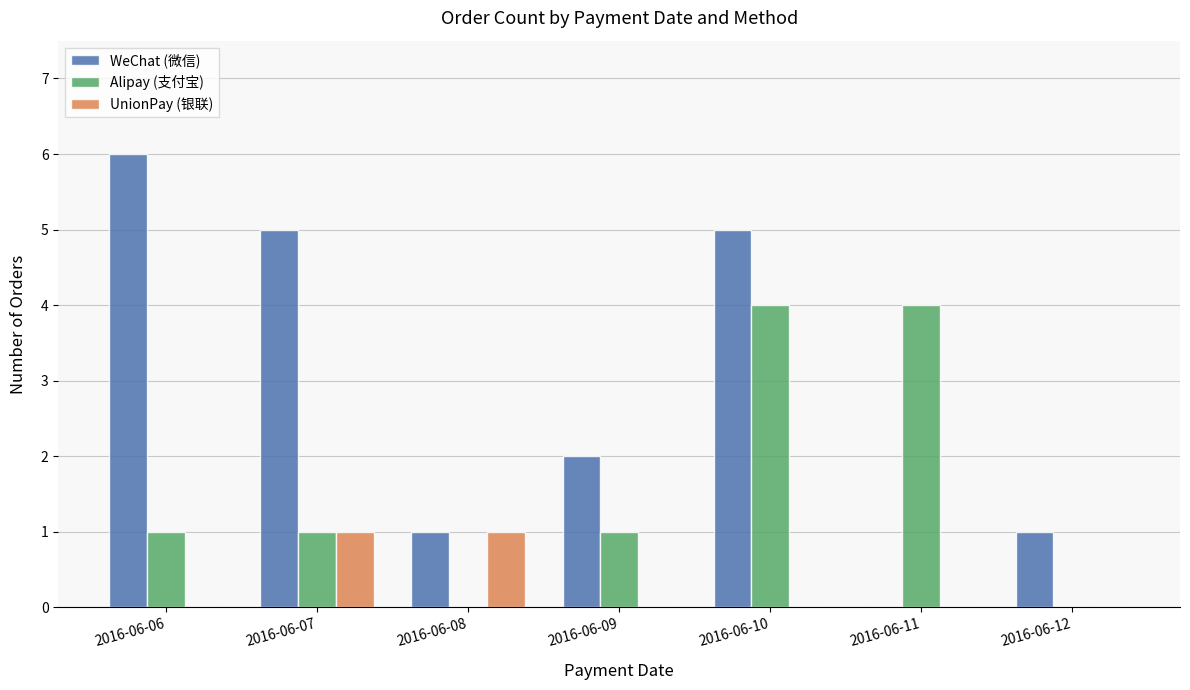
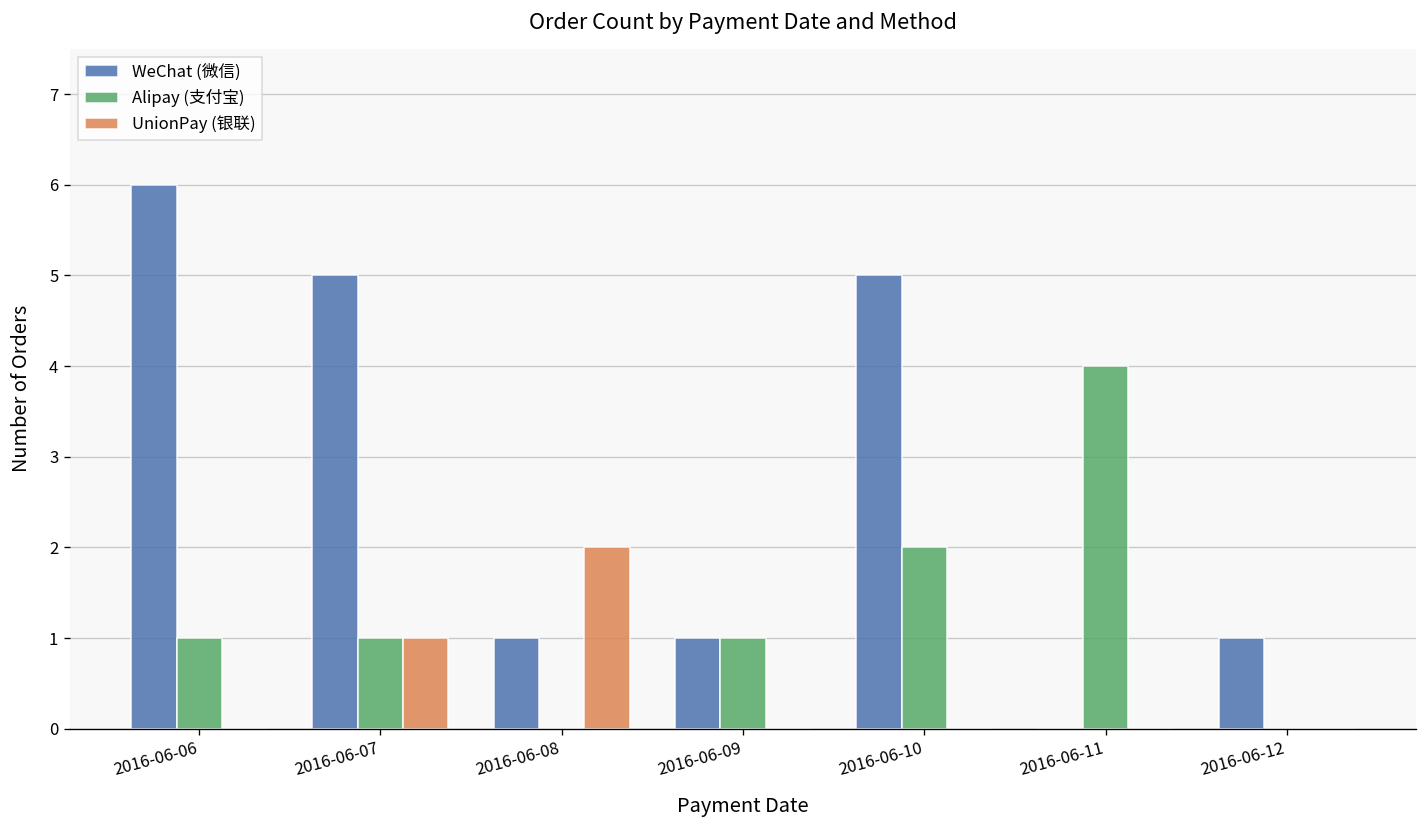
  {
    "WeChat (微信)": {
      "2016-06-06": 6,
      "2016-06-07": 5,
      "2016-06-08": 1,
-     "2016-06-09": 2,
+     "2016-06-09": 1,
      "2016-06-10": 5,
      "2016-06-11": 0,
      "2016-06-12": 1
    },
    "Alipay (支付宝)": {
      "2016-06-06": 1,
      "2016-06-07": 1,
      "2016-06-08": 0,
      "2016-06-09": 1,
-     "2016-06-10": 4,
+     "2016-06-10": 2,
      "2016-06-11": 4,
      "2016-06-12": 0
    },
    "UnionPay (银联)": {
      "2016-06-06": 0,
      "2016-06-07": 1,
-     "2016-06-08": 1,
+     "2016-06-08": 2,
      "2016-06-09": 0,
      "2016-06-10": 0,
      "2016-06-11": 0,
      "2016-06-12": 0
    }
  }
